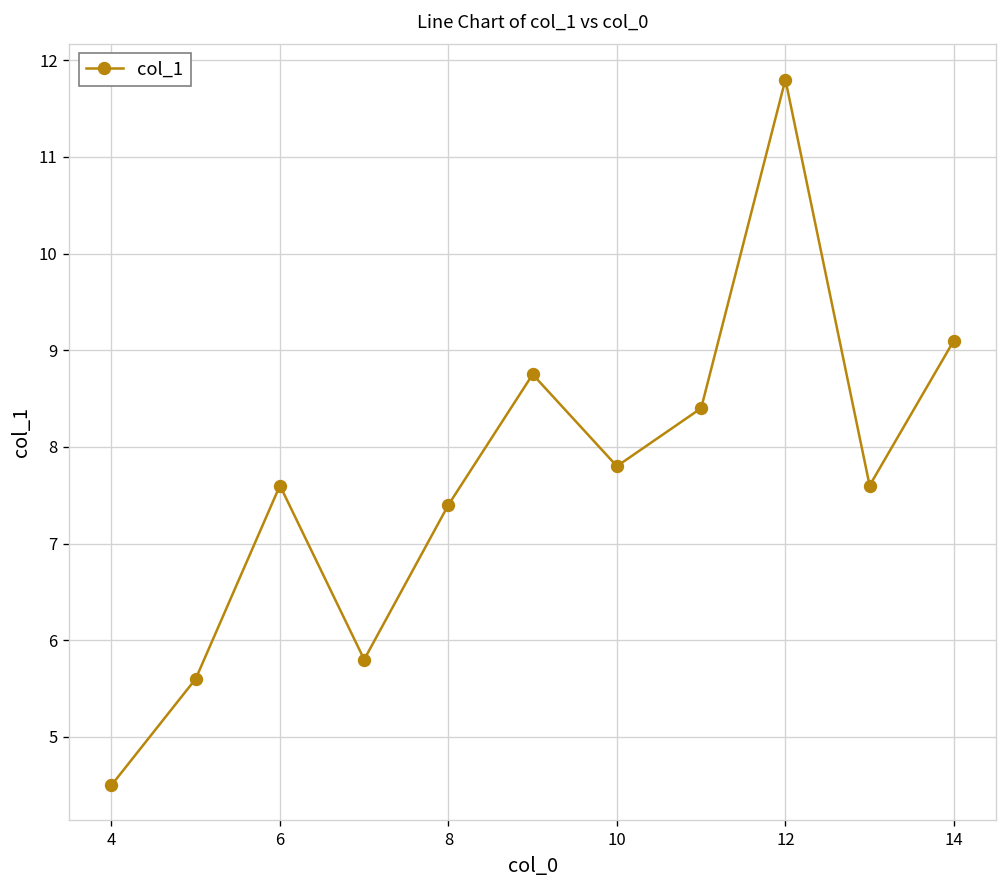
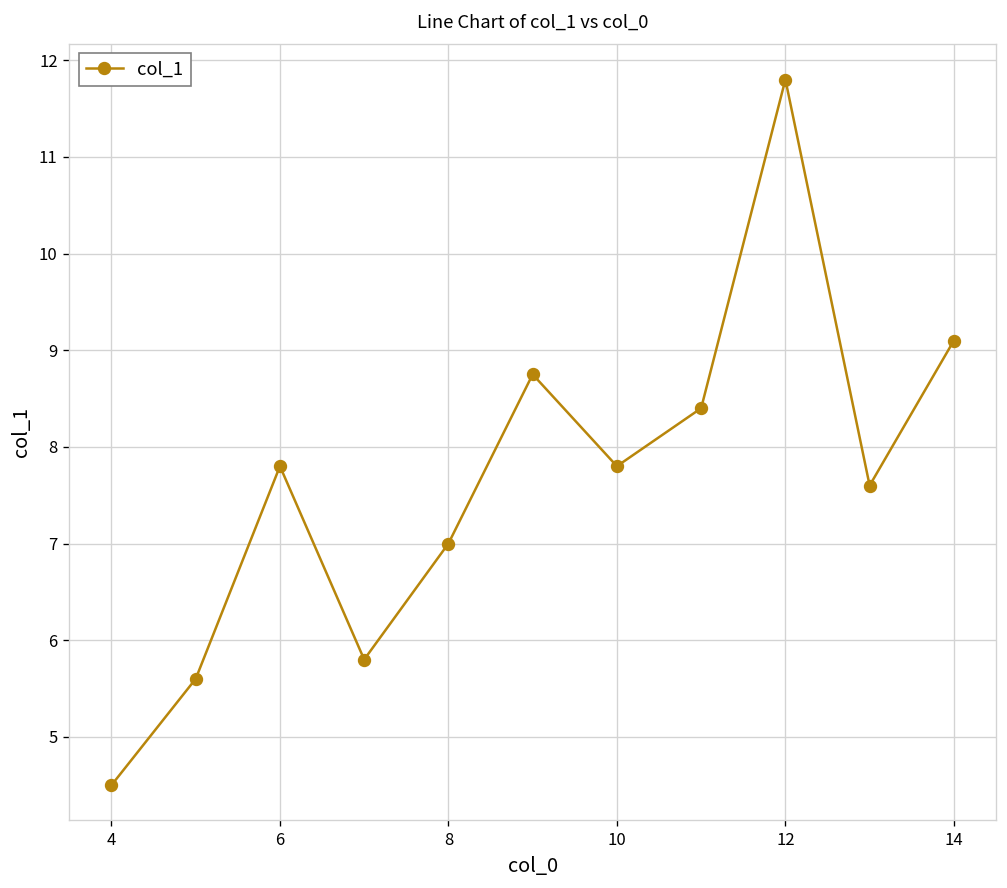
  {
    "4": 4.5,
-   "6": 7.6,
-   "8": 7.4,
+   "6": 7.8,
+   "8": 7.0,
    "10": 7.8,
    "12": 11.8,
    "14": 9.1
  }
